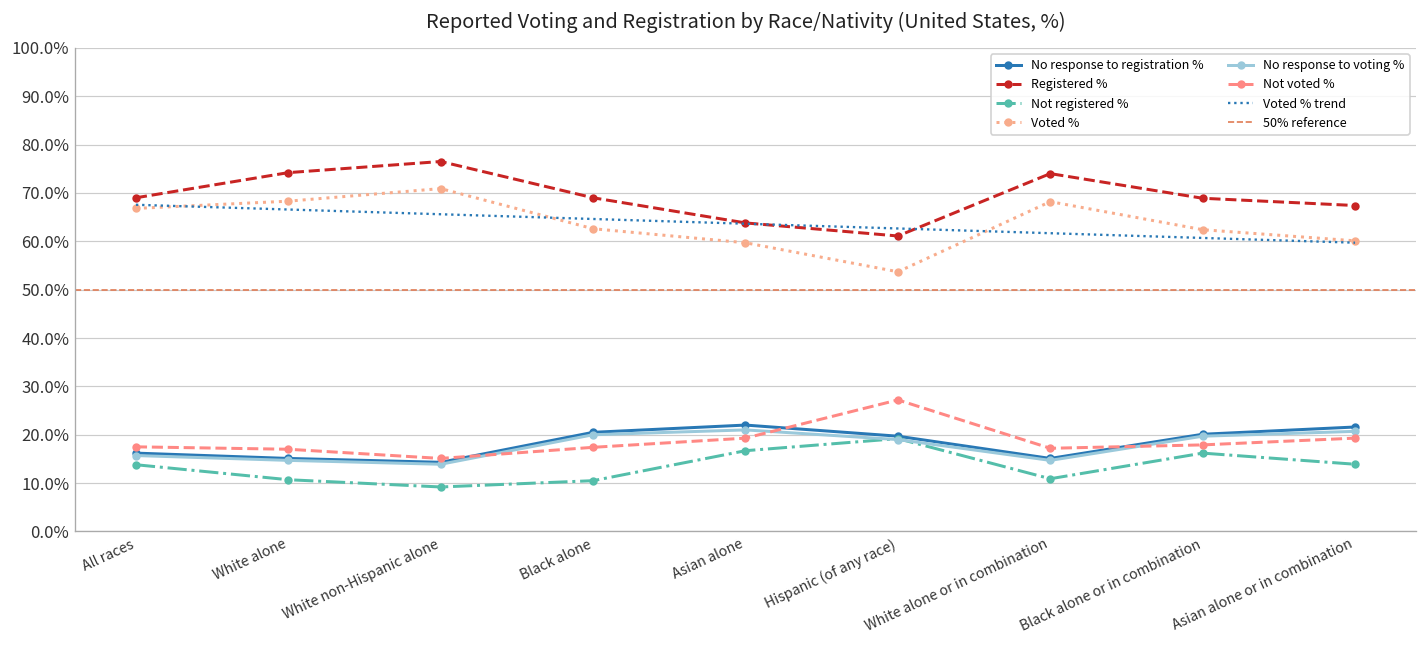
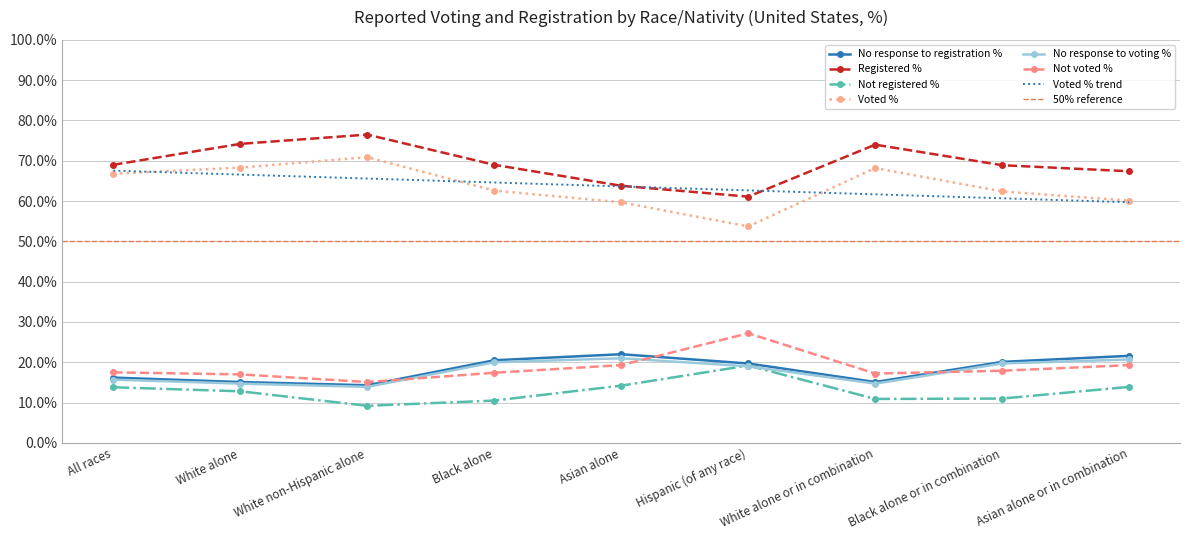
  {
    "Registered %": {
      "All races": "69%",
      "White alone": "74%",
      "White non-Hispanic alone": "77%",
      "Black alone": "69%",
      "Hispanic (of any race)": "61%",
      "White alone or in combination": "74%",
      "Black alone or in combination": "69%",
      "Asian alone or in combination": "67%"
    },
    "Not registered %": {
      "All races": "14%",
-     "White alone": "11%",
+     "White alone": "13%",
      "White non-Hispanic alone": "9%",
      "Black alone": "11%",
-     "Asian alone": "17%",
+     "Asian alone": "14%",
      "White alone or in combination": "11%",
-     "Black alone or in combination": "16%",
+     "Black alone or in combination": "11%",
      "Asian alone or in combination": "14%"
    },
    "No response to voting %": {
      "Asian alone": "21%",
      "Asian alone or in combination": "21%"
    }
  }
